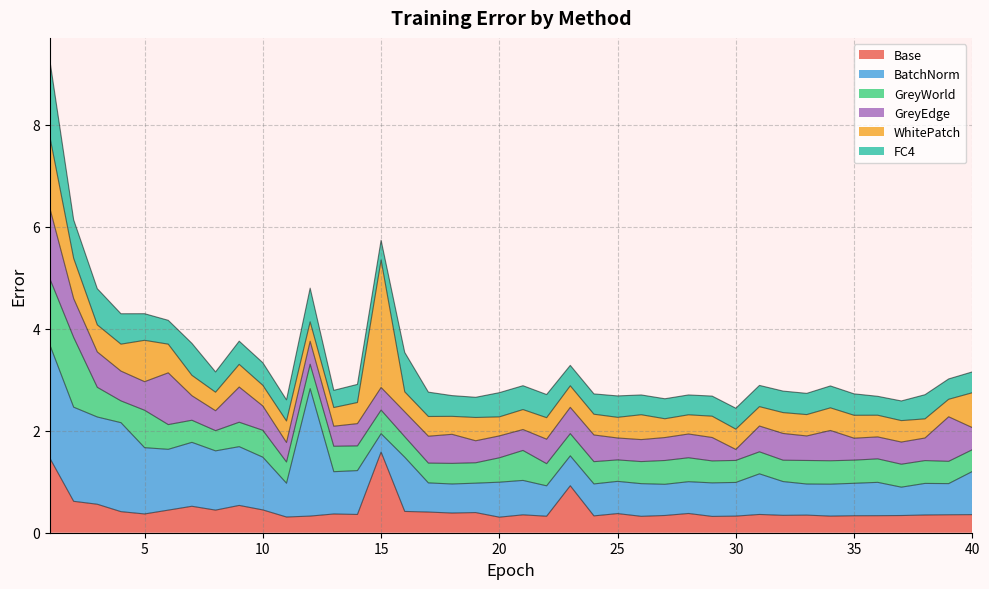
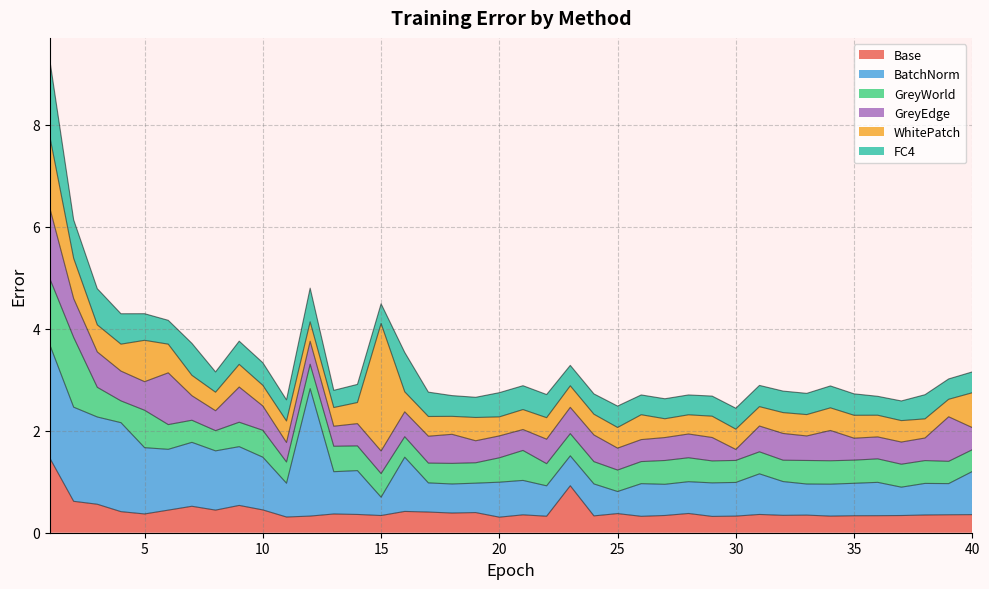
  {
    "Base": {
      "5": 0.4,
      "10": 0.4,
-     "15": 1.6,
+     "15": 0.3,
      "20": 0.3,
      "25": 0.4,
      "30": 0.3,
      "35": 0.3,
      "40": 0.4
    },
    "BatchNorm": {
      "5": 1.3,
      "10": 1.0,
      "15": 0.4,
      "20": 0.7,
-     "25": 0.6,
+     "25": 0.4,
      "30": 0.7,
      "35": 0.6,
      "40": 0.8
    },
    "GreyEdge": {
      "5": 0.6,
      "10": 0.5,
      "15": 0.4,
      "20": 0.4,
      "25": 0.4,
      "30": 0.2,
      "35": 0.4,
      "40": 0.4
    },
    "WhitePatch": {
      "5": 0.8,
      "10": 0.4,
      "15": 2.5,
      "20": 0.4,
      "25": 0.4,
      "30": 0.4,
      "35": 0.4,
      "40": 0.7
    }
  }
